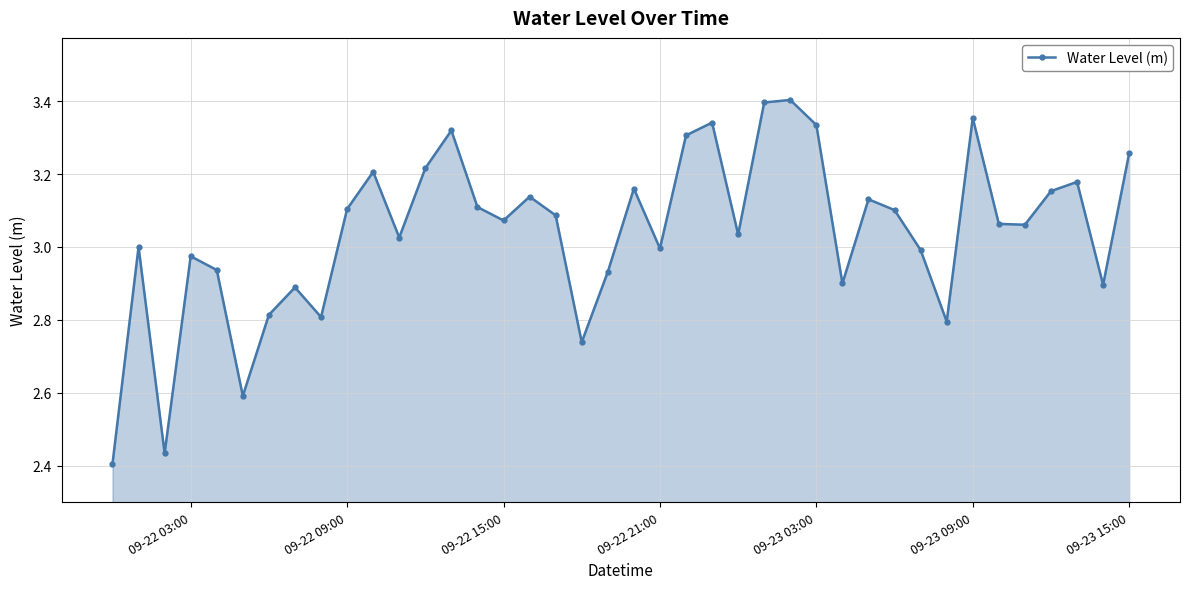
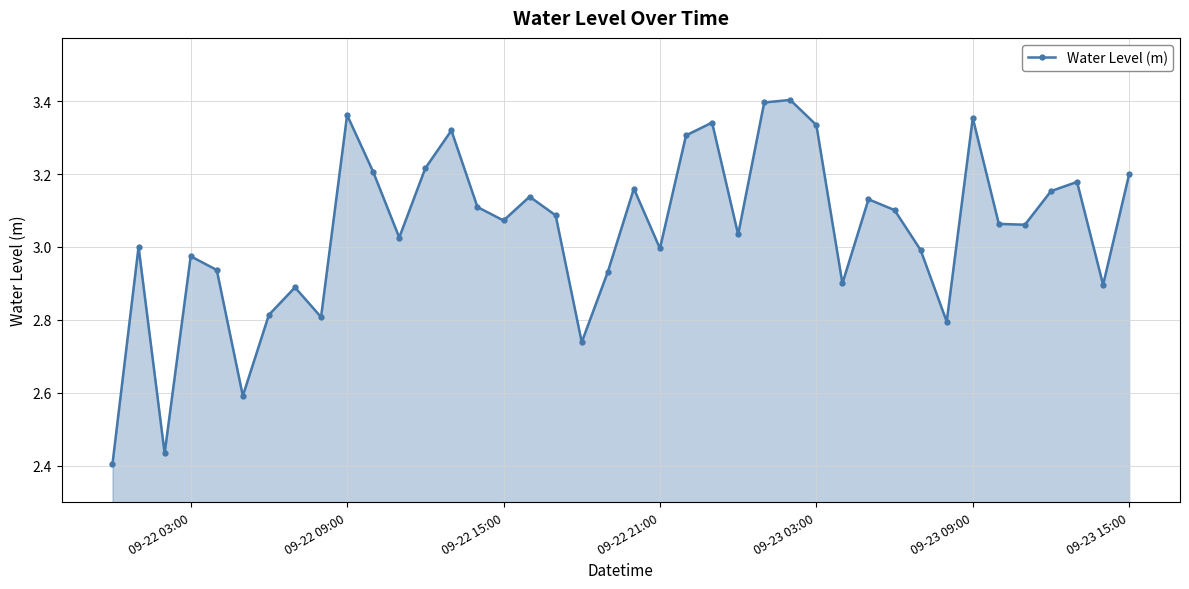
  {
    "09-22 03:00": 2.97,
-   "09-22 09:00": 3.10,
+   "09-22 09:00": 3.36,
    "09-22 15:00": 3.07,
    "09-22 21:00": 3.00,
    "09-23 03:00": 3.33,
    "09-23 09:00": 3.35,
-   "09-23 15:00": 3.26
+   "09-23 15:00": 3.20
  }
